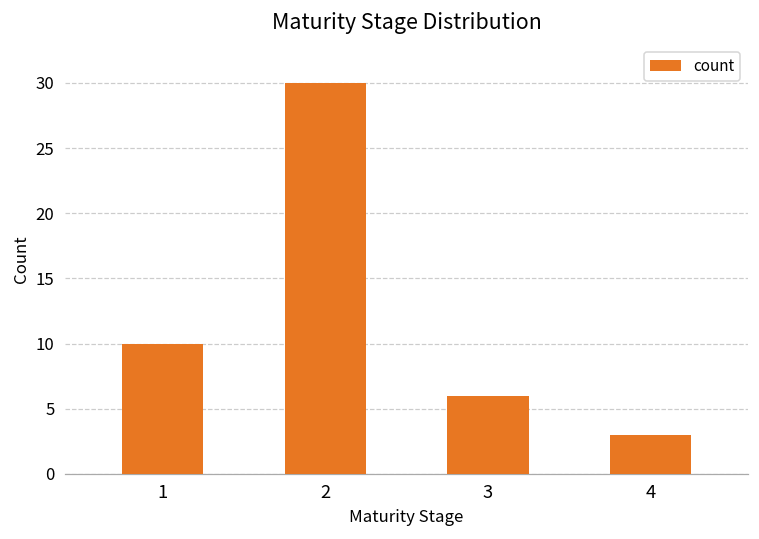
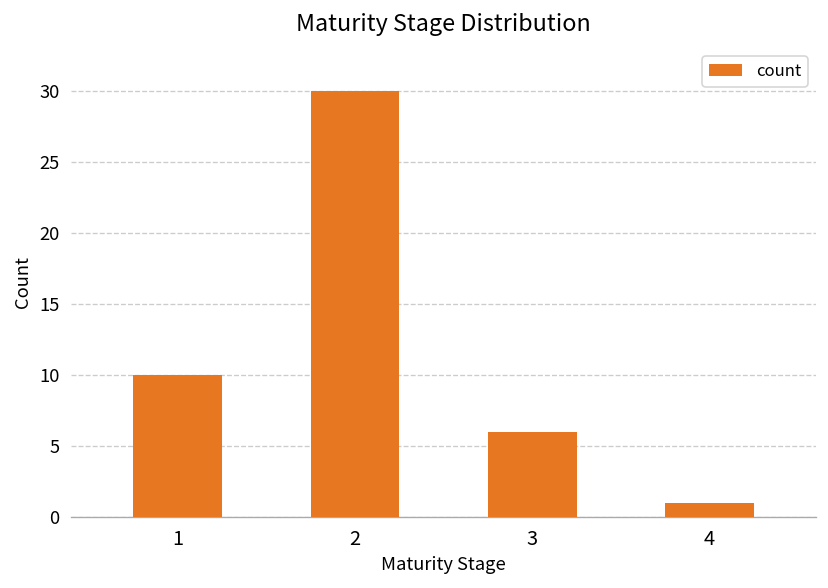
  {
    "1": 10,
    "2": 30,
    "3": 6,
-   "4": 3
+   "4": 1
  }
